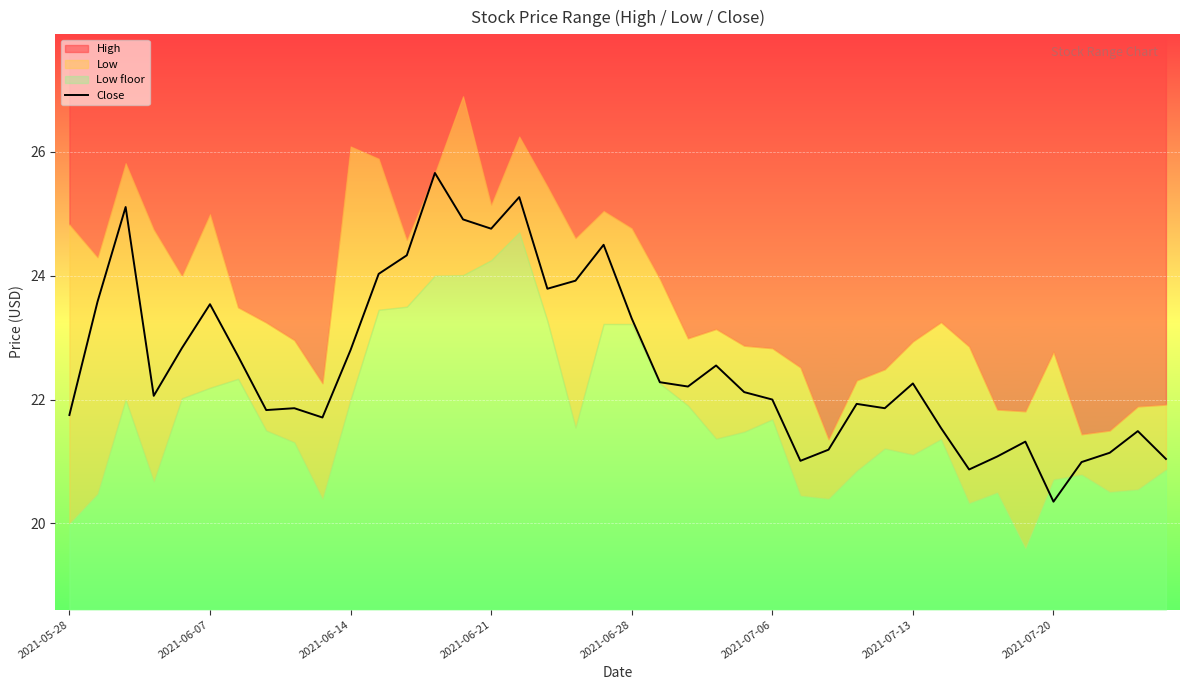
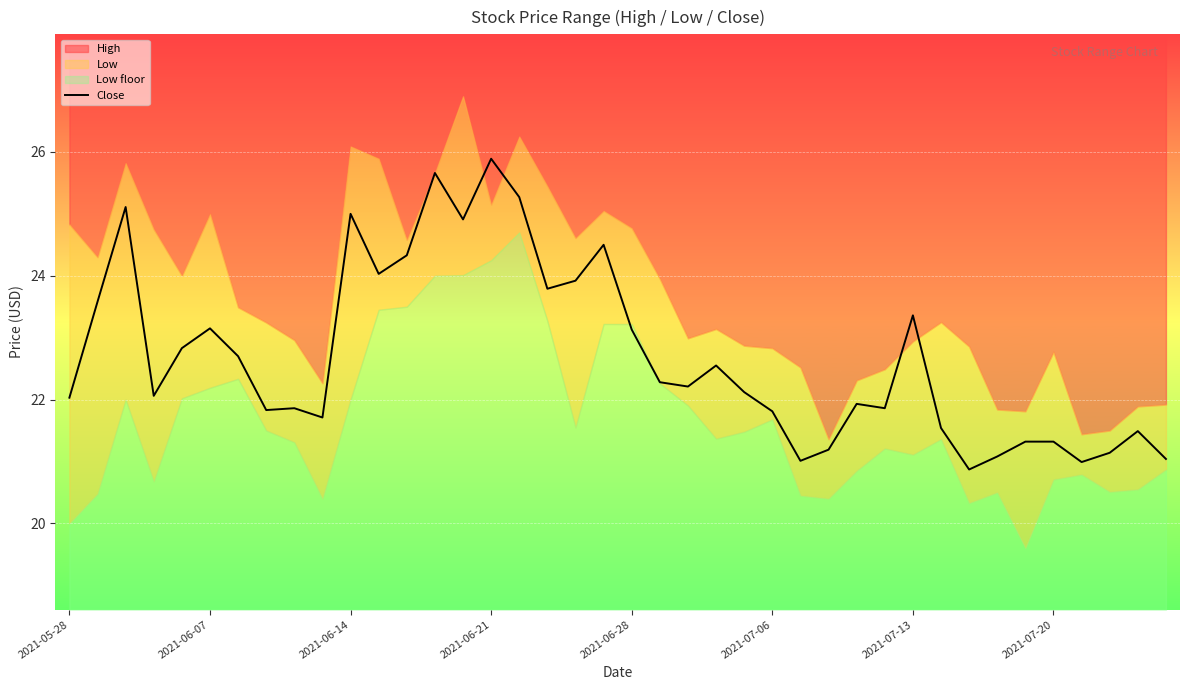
  {
    "Close": {
-     "2021-05-28": 21.8,
-     "2021-06-07": 23.5,
-     "2021-06-14": 22.8,
-     "2021-06-21": 24.8,
-     "2021-06-28": 23.3,
-     "2021-07-06": 22.0,
-     "2021-07-13": 22.3,
-     "2021-07-20": 20.4
+     "2021-05-28": 22.0,
+     "2021-06-07": 23.2,
+     "2021-06-14": 25.0,
+     "2021-06-21": 25.9,
+     "2021-06-28": 23.1,
+     "2021-07-06": 21.8,
+     "2021-07-13": 23.4,
+     "2021-07-20": 21.3
    },
    "High": {
      "2021-05-28": 3.1,
      "2021-06-07": 2.9,
      "2021-06-14": 1.8,
      "2021-06-21": 2.8,
      "2021-06-28": 3.1,
      "2021-07-06": 5.1,
      "2021-07-13": 5.0,
      "2021-07-20": 5.1
    },
    "Low floor": {
      "2021-05-28": 20.0,
      "2021-06-07": 22.2,
      "2021-06-14": 22.0,
      "2021-06-21": 24.3,
      "2021-06-28": 23.2,
      "2021-07-06": 21.7,
      "2021-07-13": 21.1,
      "2021-07-20": 20.7
    }
  }
